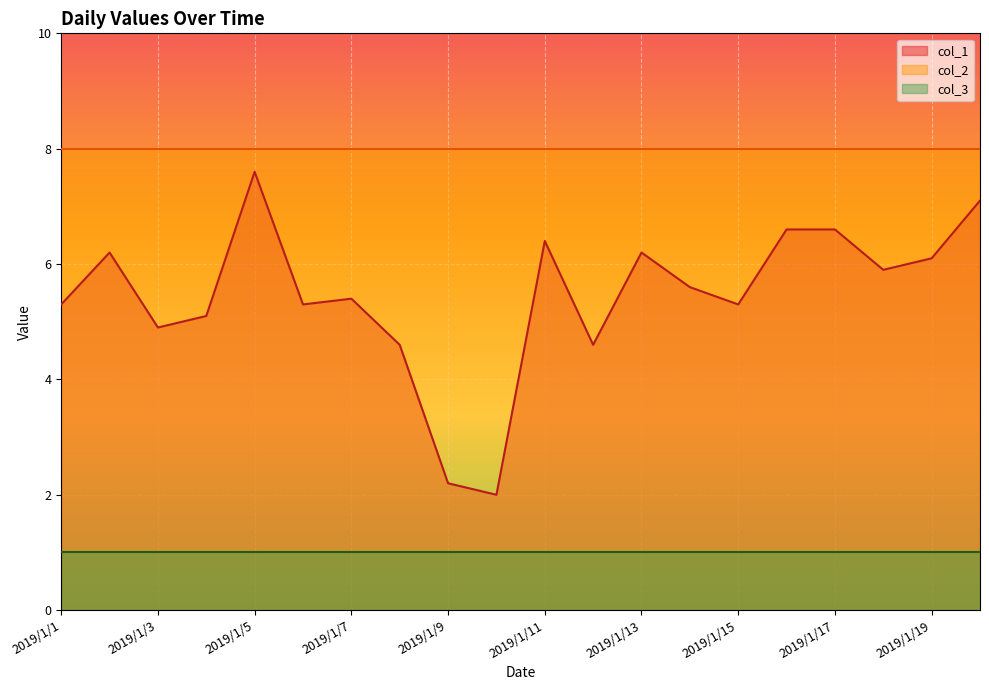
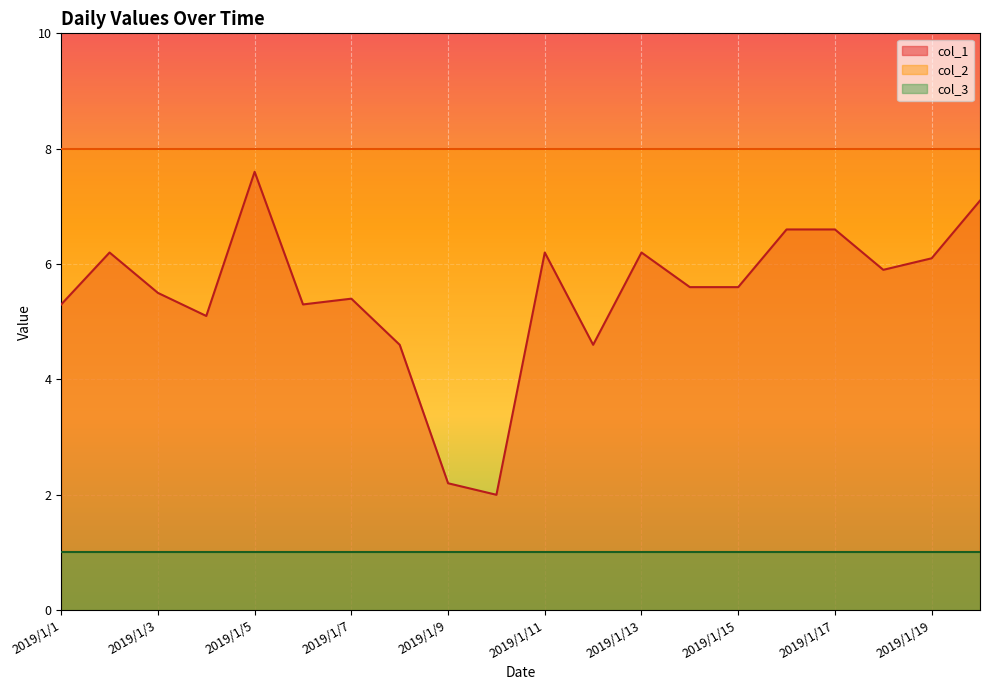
  {
    "col_1": {
      "2019/1/1": 5.3,
-     "2019/1/3": 4.9,
+     "2019/1/3": 5.5,
      "2019/1/5": 7.6,
      "2019/1/7": 5.4,
      "2019/1/9": 2.2,
-     "2019/1/11": 6.4,
+     "2019/1/11": 6.2,
      "2019/1/13": 6.2,
-     "2019/1/15": 5.3,
+     "2019/1/15": 5.6,
      "2019/1/17": 6.6,
      "2019/1/19": 6.1
    },
    "col_2": {
      "2019/1/1": 8.0,
      "2019/1/3": 8.0,
      "2019/1/5": 8.0,
      "2019/1/7": 8.0,
      "2019/1/9": 8.0,
      "2019/1/11": 8.0,
      "2019/1/13": 8.0,
      "2019/1/15": 8.0,
      "2019/1/17": 8.0,
      "2019/1/19": 8.0
    },
    "col_3": {
      "2019/1/1": 1.0,
      "2019/1/3": 1.0,
      "2019/1/5": 1.0,
      "2019/1/7": 1.0,
      "2019/1/9": 1.0,
      "2019/1/11": 1.0,
      "2019/1/13": 1.0,
      "2019/1/15": 1.0,
      "2019/1/17": 1.0,
      "2019/1/19": 1.0
    }
  }
